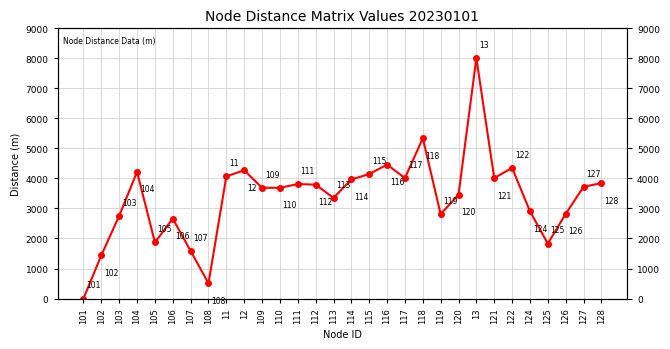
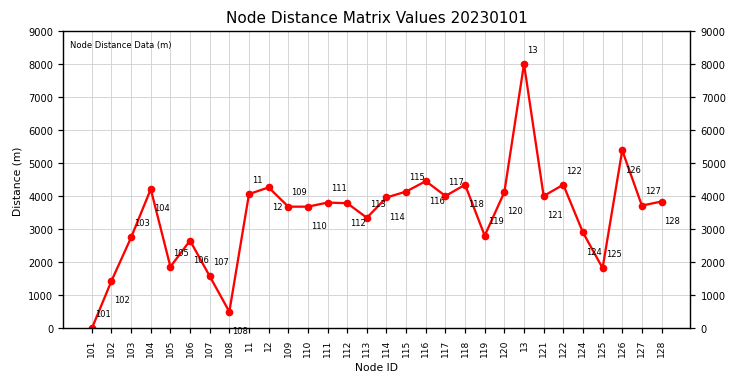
  {
    "105": 1900,
    "11": 4100,
    "115": 4100,
-   "118": 5300,
+   "118": 4400,
    "119": 2800,
-   "120": 3500,
+   "120": 4100,
    "124": 2900,
-   "126": 2800,
+   "126": 5400,
    "127": 3700
  }
